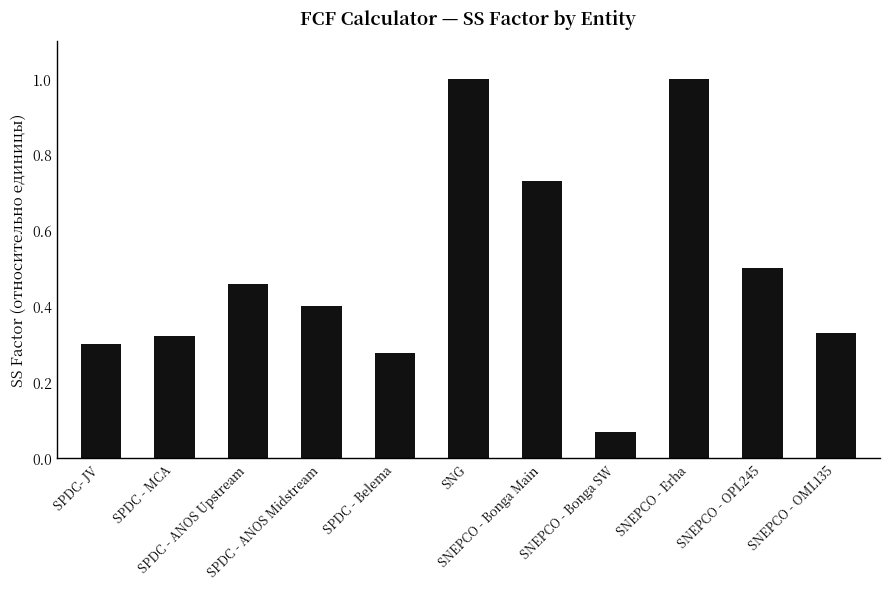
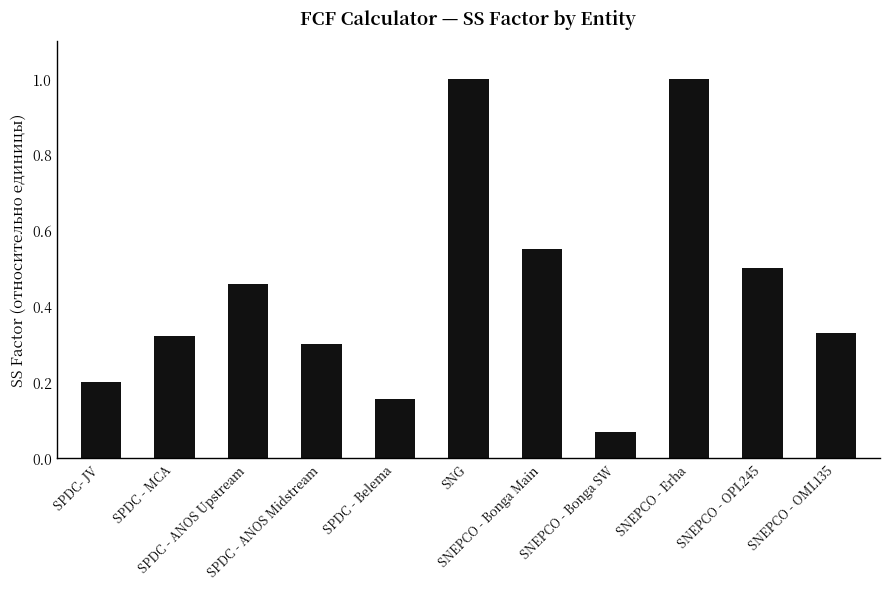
  {
-   "SPDC- JV": 0.3,
+   "SPDC- JV": 0.2,
    "SPDC - MCA": 0.32,
    "SPDC - ANOS Upstream": 0.46,
-   "SPDC - ANOS Midstream": 0.4,
-   "SPDC - Belema": 0.28,
+   "SPDC - ANOS Midstream": 0.3,
+   "SPDC - Belema": 0.16,
    "SNG": 1.00,
-   "SNEPCO - Bonga Main": 0.73,
+   "SNEPCO - Bonga Main": 0.55,
    "SNEPCO - Bonga SW": 0.07,
    "SNEPCO - Erha": 1.00,
    "SNEPCO - OPL245": 0.50,
    "SNEPCO - OML135": 0.33
  }
